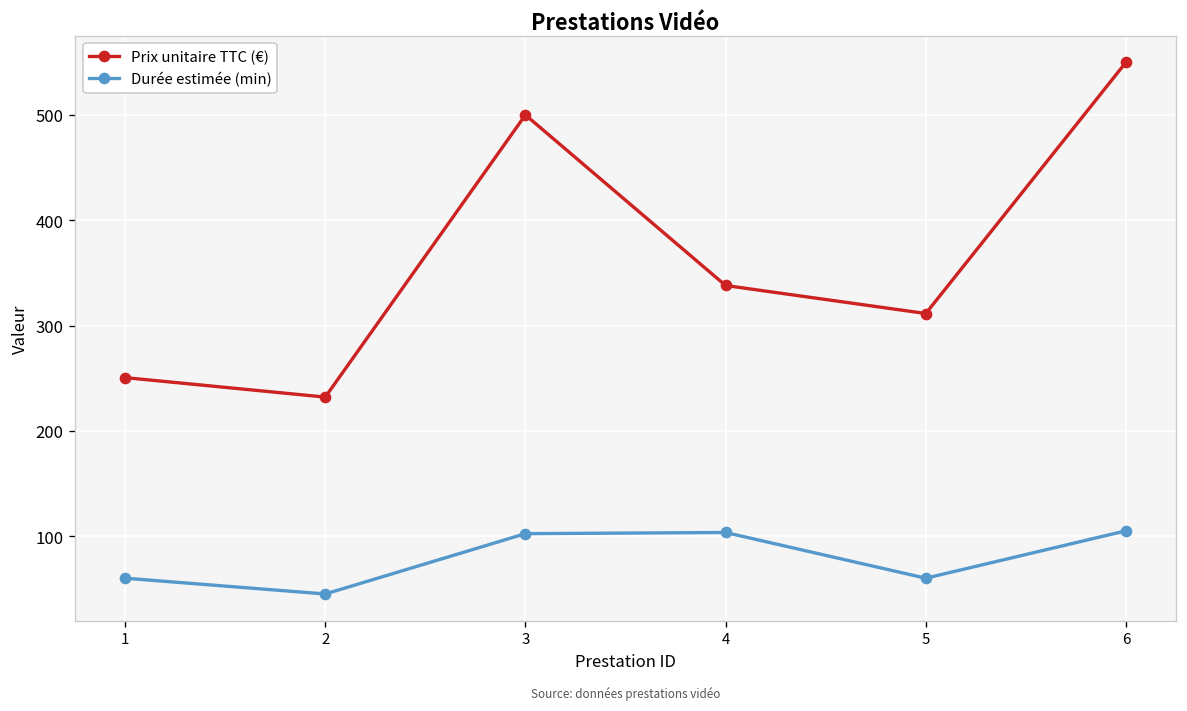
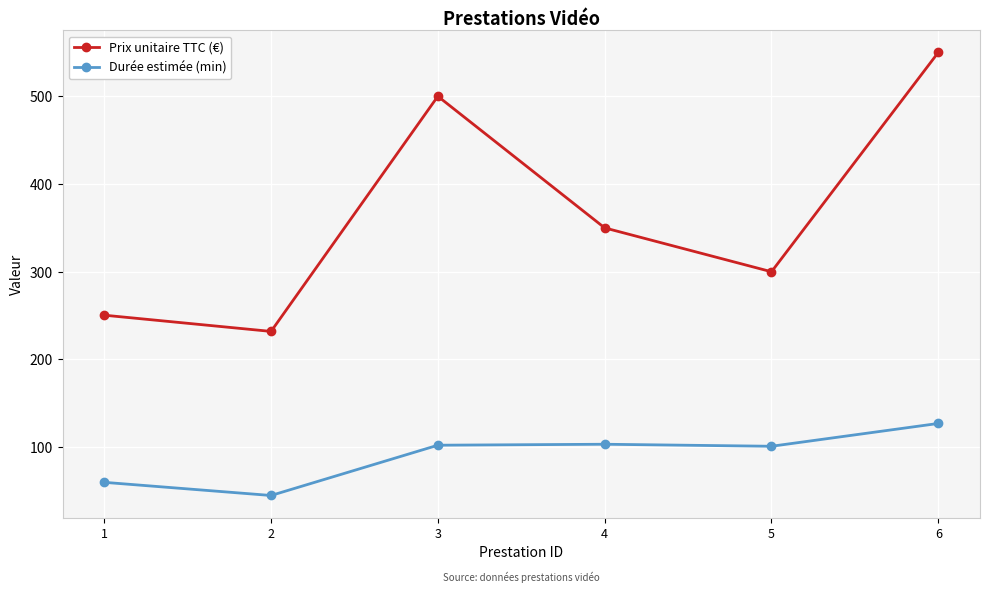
  {
    "Prix unitaire TTC (€)": {
      "1": 250,
      "2": 230,
      "3": 500,
-     "4": 340,
-     "5": 310,
+     "4": 350,
+     "5": 300,
      "6": 550
    },
    "Durée estimée (min)": {
      "1": 60,
      "2": 50,
      "3": 100,
      "4": 100,
-     "5": 60,
-     "6": 110
+     "5": 100,
+     "6": 130
    }
  }
